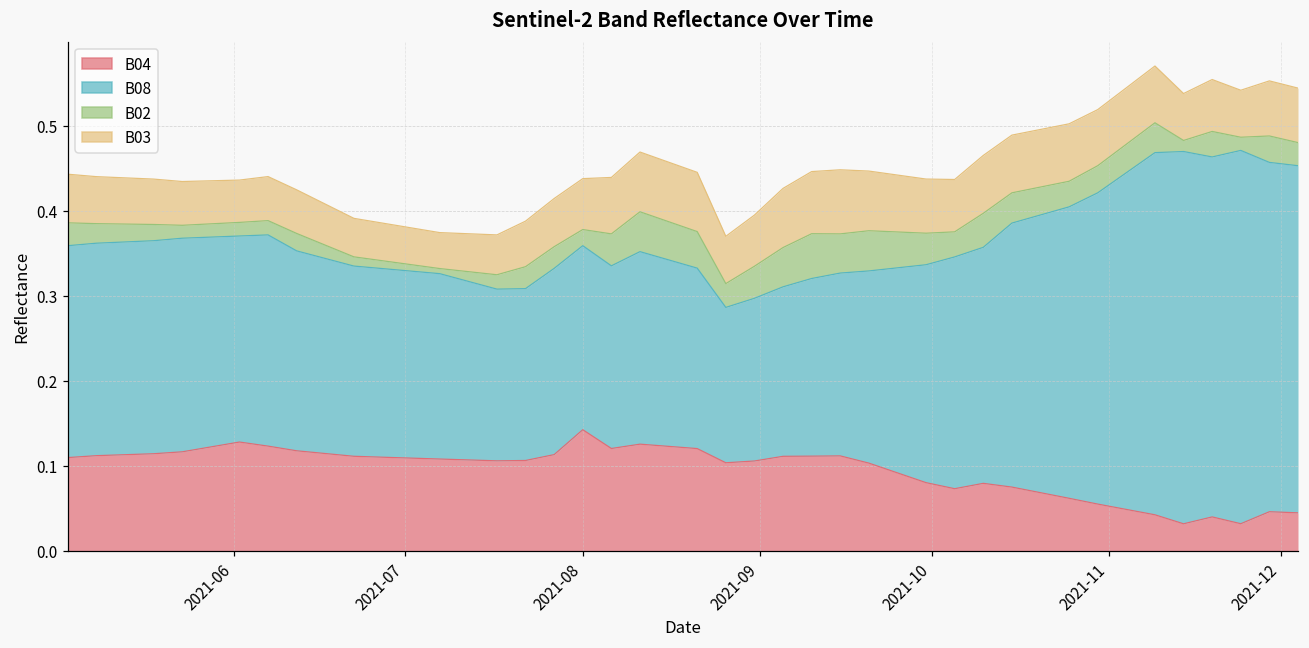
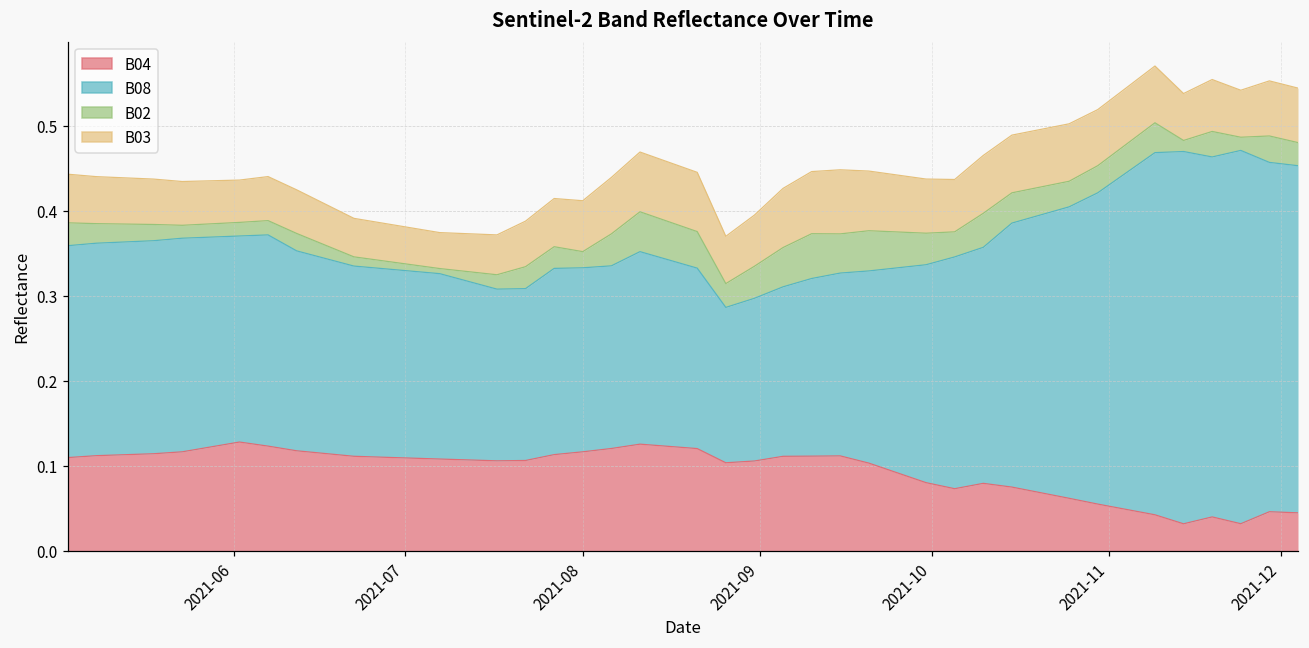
  {
    "B04": {
-     "2021-08": 0.14
+     "2021-08": 0.12
    },
    "B08": {
      "2021-08": 0.22
    },
    "B02": {
      "2021-08": 0.02
    },
    "B03": {
      "2021-08": 0.06
    }
  }
